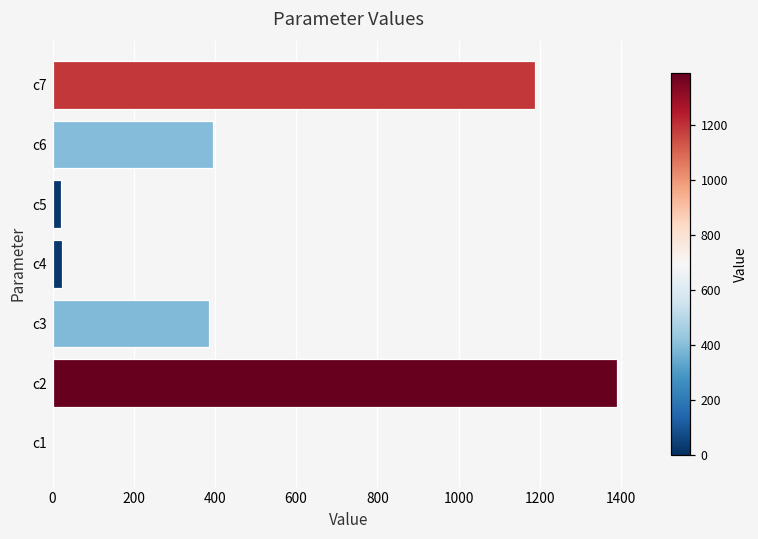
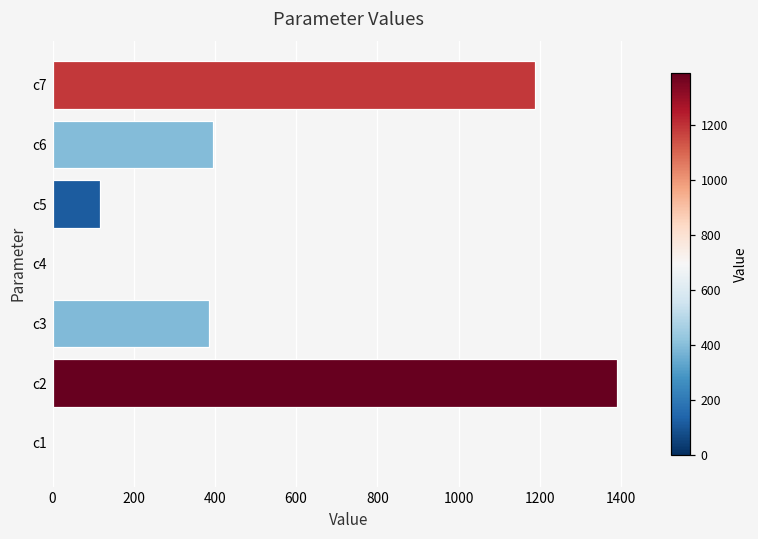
  {
    "c7": 1190,
    "c6": 400,
-   "c5": 20,
-   "c4": 20,
+   "c5": 120,
+   "c4": 0,
    "c3": 390,
    "c2": 1390
  }
